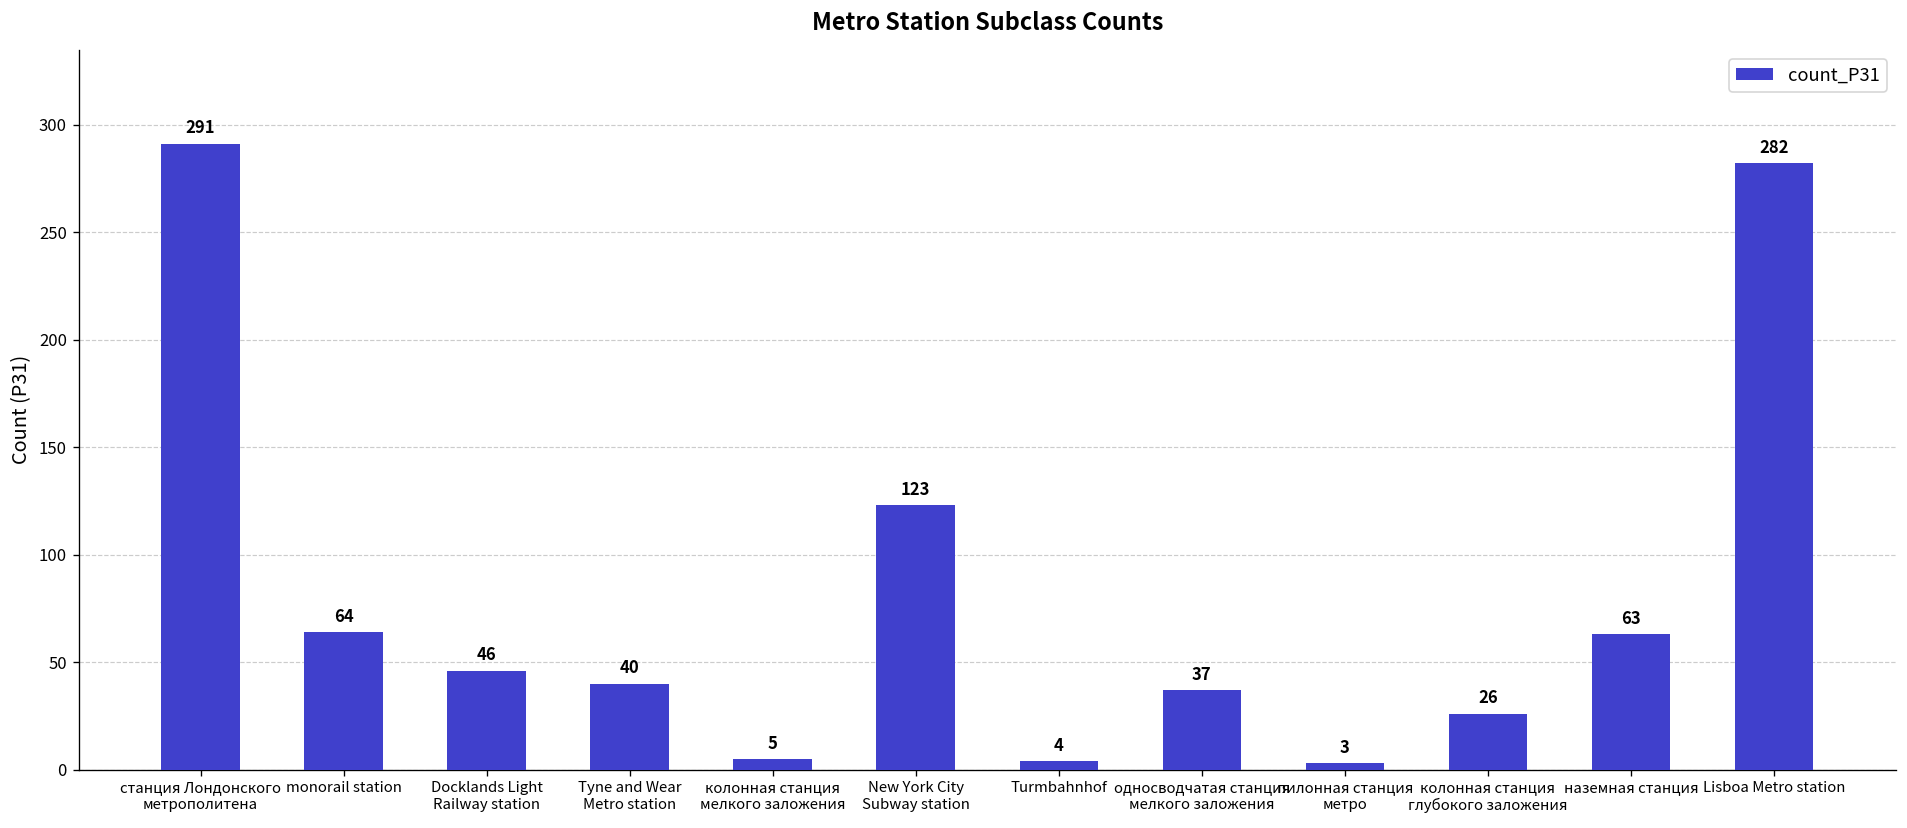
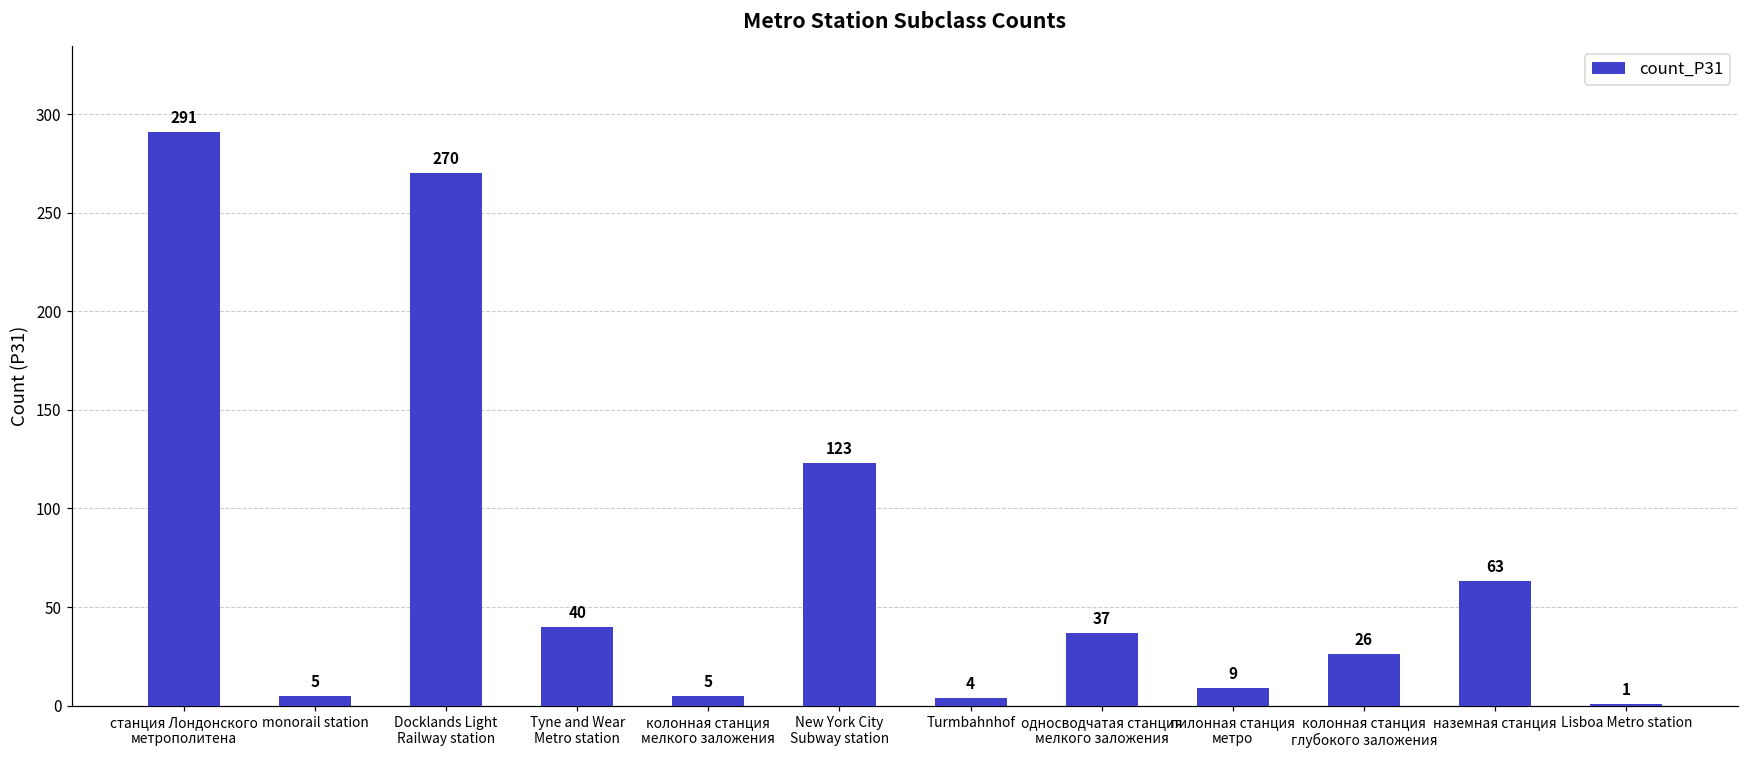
  {
    "станция Лондонского метрополитена": 291,
-   "monorail station": 64,
-   "Docklands Light Railway station": 46,
+   "monorail station": 5,
+   "Docklands Light Railway station": 270,
    "Tyne and Wear Metro station": 40,
    "колонная станция мелкого заложения": 5,
    "New York City Subway station": 123,
    "Turmbahnhof": 4,
    "односводчатая станция мелкого заложения": 37,
-   "пилонная станция метро": 3,
+   "пилонная станция метро": 9,
    "колонная станция глубокого заложения": 26,
    "наземная станция": 63,
-   "Lisboa Metro station": 282
+   "Lisboa Metro station": 1
  }
